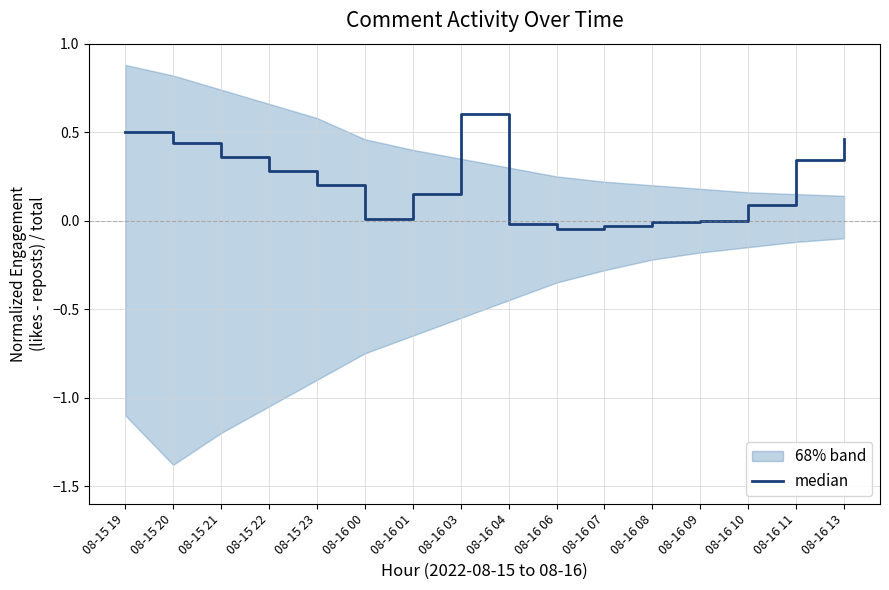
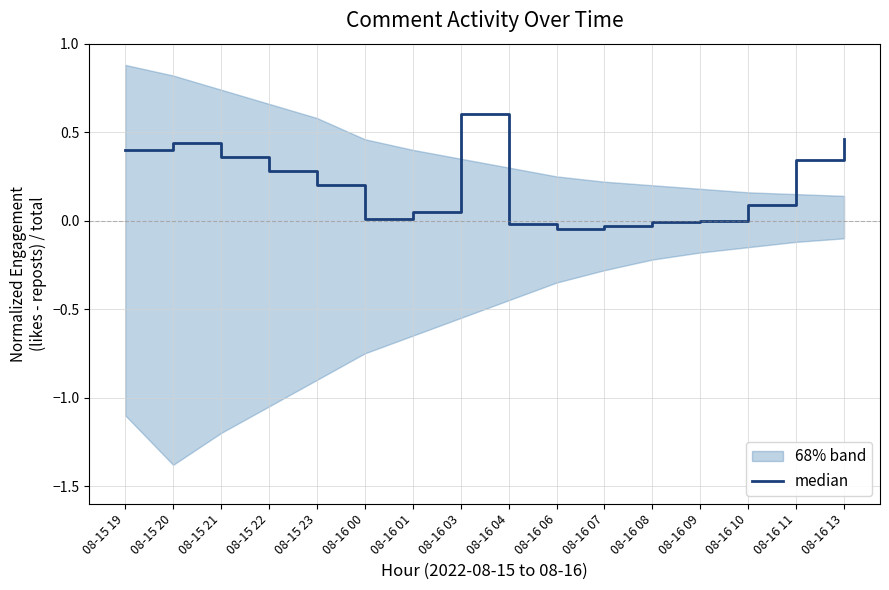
  {
    "median": {
-     "08-15 19": 0.5,
+     "08-15 19": 0.4,
      "08-15 20": 0.44,
      "08-15 21": 0.36,
      "08-15 22": 0.28,
      "08-15 23": 0.20,
      "08-16 00": 0.01,
-     "08-16 01": 0.15,
+     "08-16 01": 0.05,
      "08-16 03": 0.60,
      "08-16 04": -0.02,
      "08-16 06": -0.05,
      "08-16 07": -0.03,
      "08-16 08": -0.01,
      "08-16 09": 0.00,
      "08-16 10": 0.09,
      "08-16 11": 0.34,
      "08-16 13": 0.46
    }
  }
